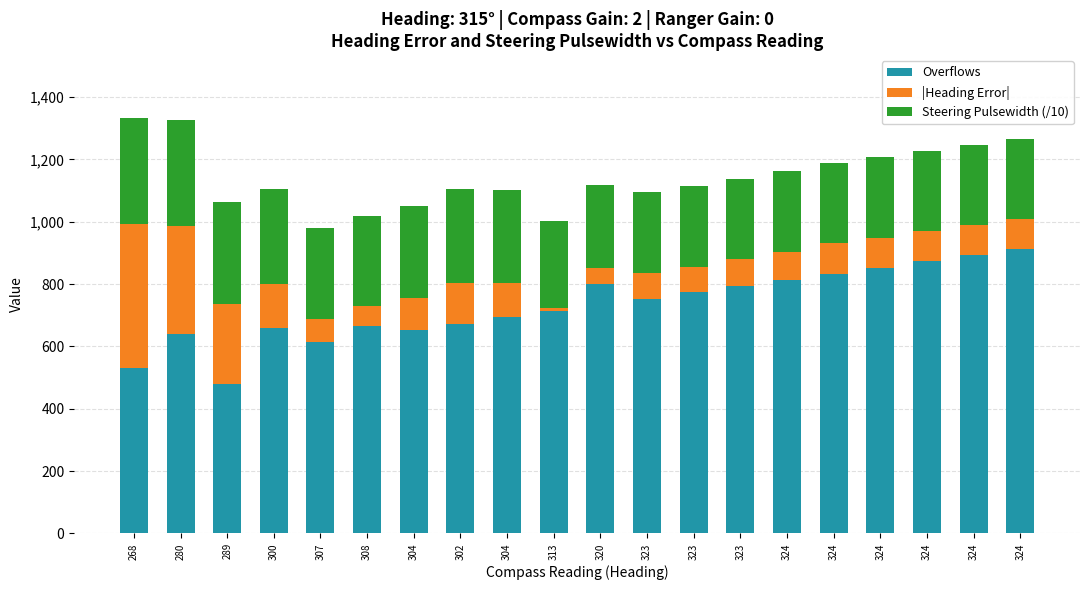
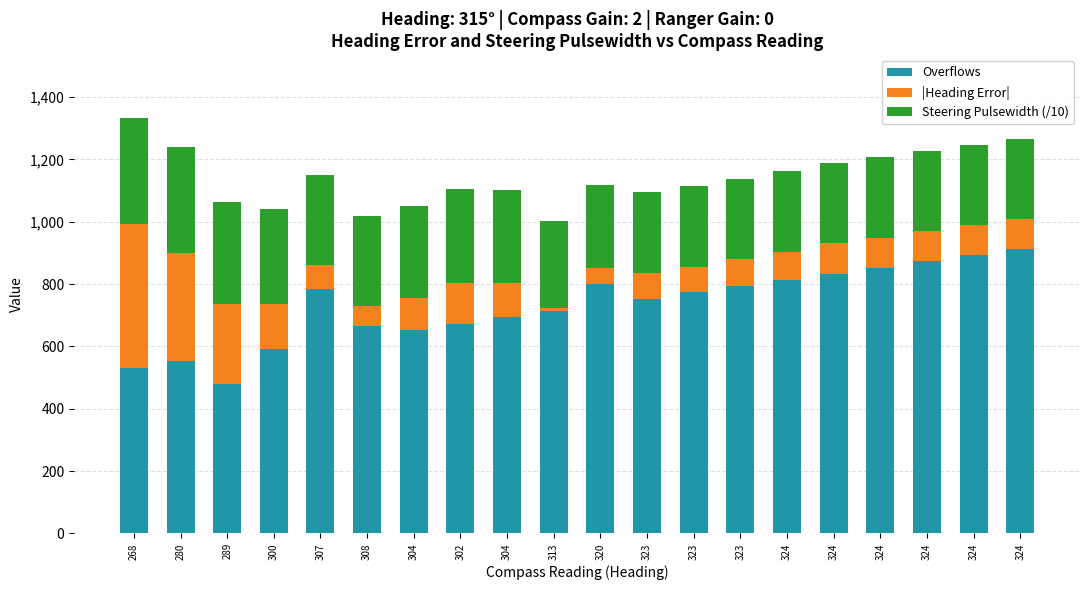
  {
    "Overflows": {
      "268": 530,
-     "280": 640,
+     "280": 550,
      "289": 480,
-     "300": 660,
-     "307": 610,
+     "300": 590,
+     "307": 790,
      "308": 660,
      "302": 670,
      "313": 710,
      "320": 800
    },
    "|Heading Error|": {
      "268": 460,
      "280": 350,
      "289": 260,
      "300": 140,
      "307": 80,
      "308": 70,
      "302": 130,
      "313": 10,
      "320": 50
    },
    "Steering Pulsewidth (/10)": {
      "268": 340,
      "280": 340,
      "289": 330,
      "300": 300,
      "307": 290,
      "308": 290,
      "302": 300,
      "313": 280,
      "320": 270
    }
  }
